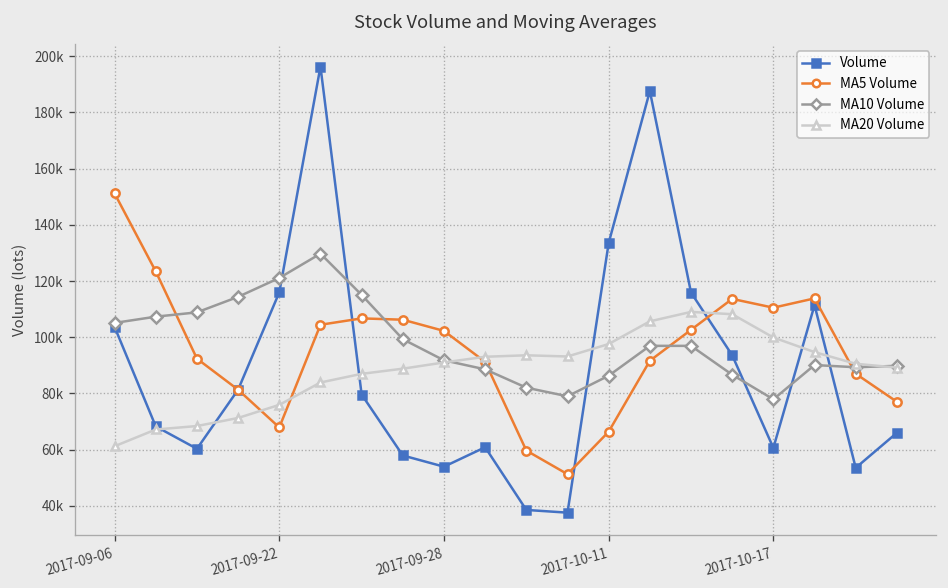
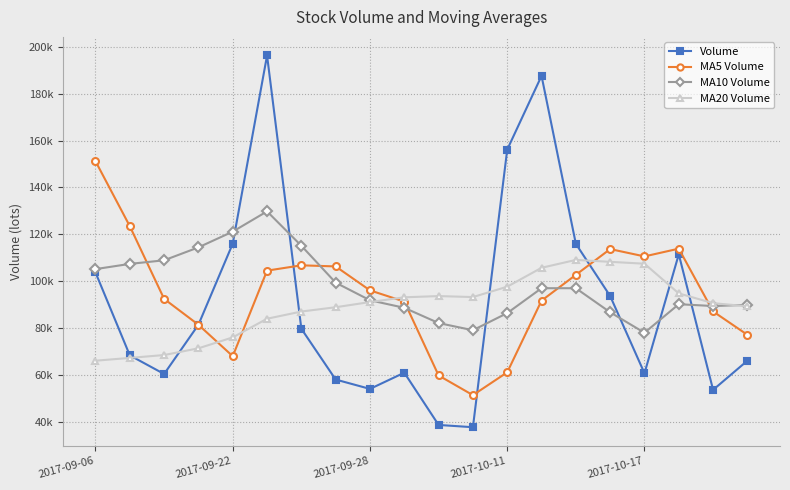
  {
    "Volume": {
      "2017-09-06": 104000,
      "2017-09-22": 116000,
      "2017-09-28": 54000,
-     "2017-10-11": 134000,
+     "2017-10-11": 156000,
      "2017-10-17": 61000
    },
    "MA5 Volume": {
      "2017-09-06": 151000,
      "2017-09-22": 68000,
-     "2017-09-28": 102000,
-     "2017-10-11": 66000,
+     "2017-09-28": 96000,
+     "2017-10-11": 61000,
      "2017-10-17": 111000
    },
    "MA10 Volume": {
      "2017-09-06": 105000,
      "2017-09-22": 121000,
      "2017-10-11": 86000,
      "2017-10-17": 78000
    },
    "MA20 Volume": {
-     "2017-09-06": 61000,
+     "2017-09-06": 66000,
      "2017-09-22": 76000,
      "2017-10-11": 98000,
-     "2017-10-17": 100000
+     "2017-10-17": 107000
    }
  }
